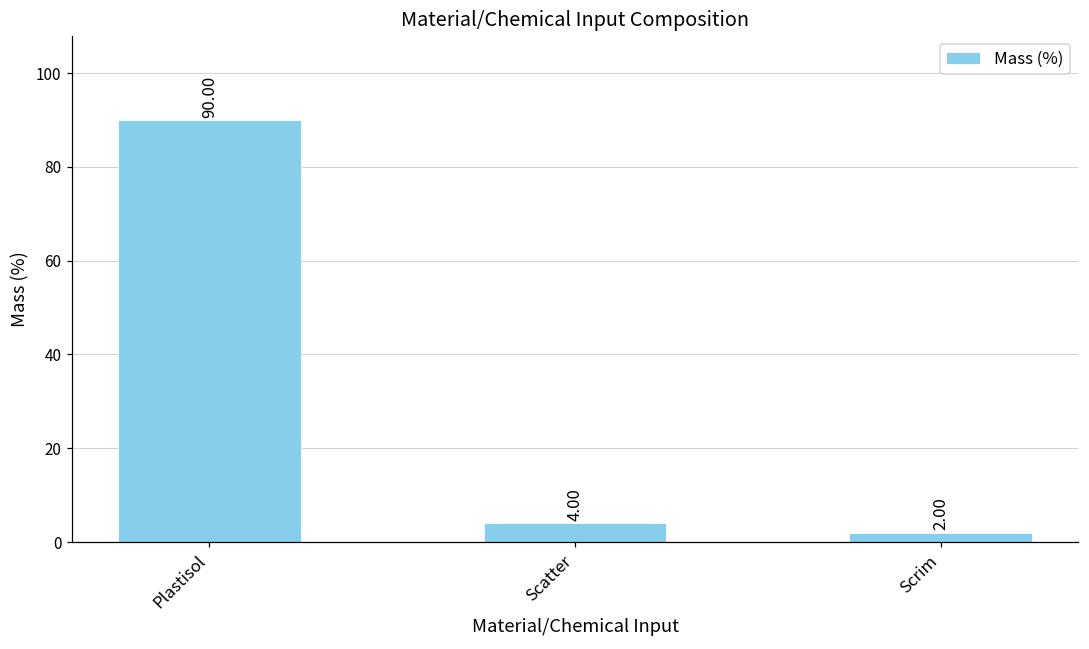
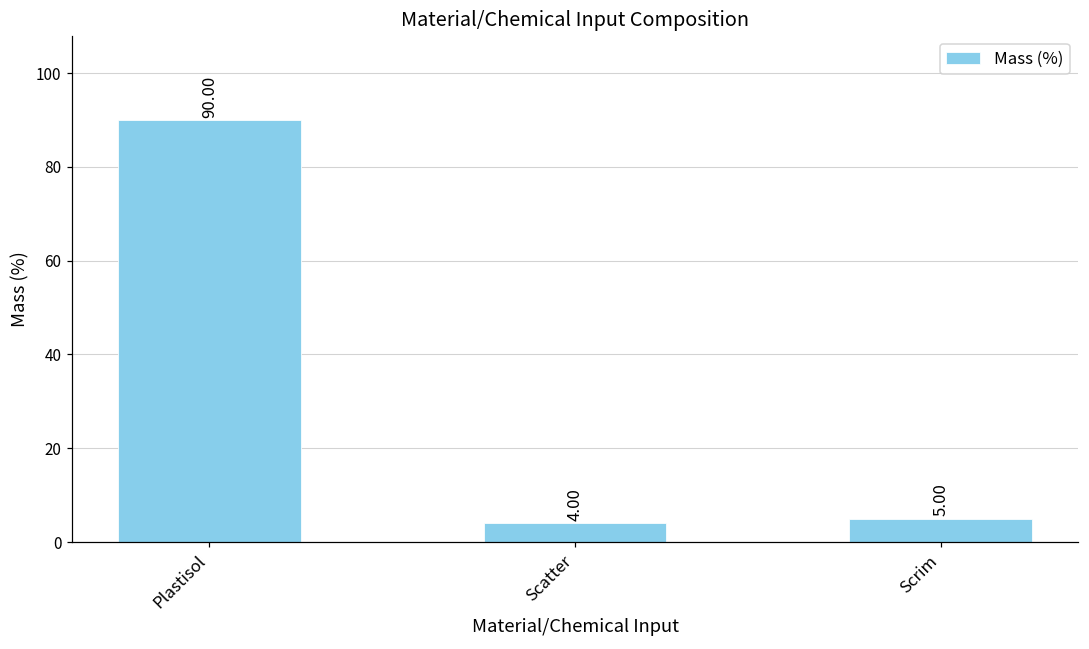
  {
    "Plastisol": 90.00,
    "Scatter": 4.00,
-   "Scrim": 2.00
+   "Scrim": 5.00
  }
